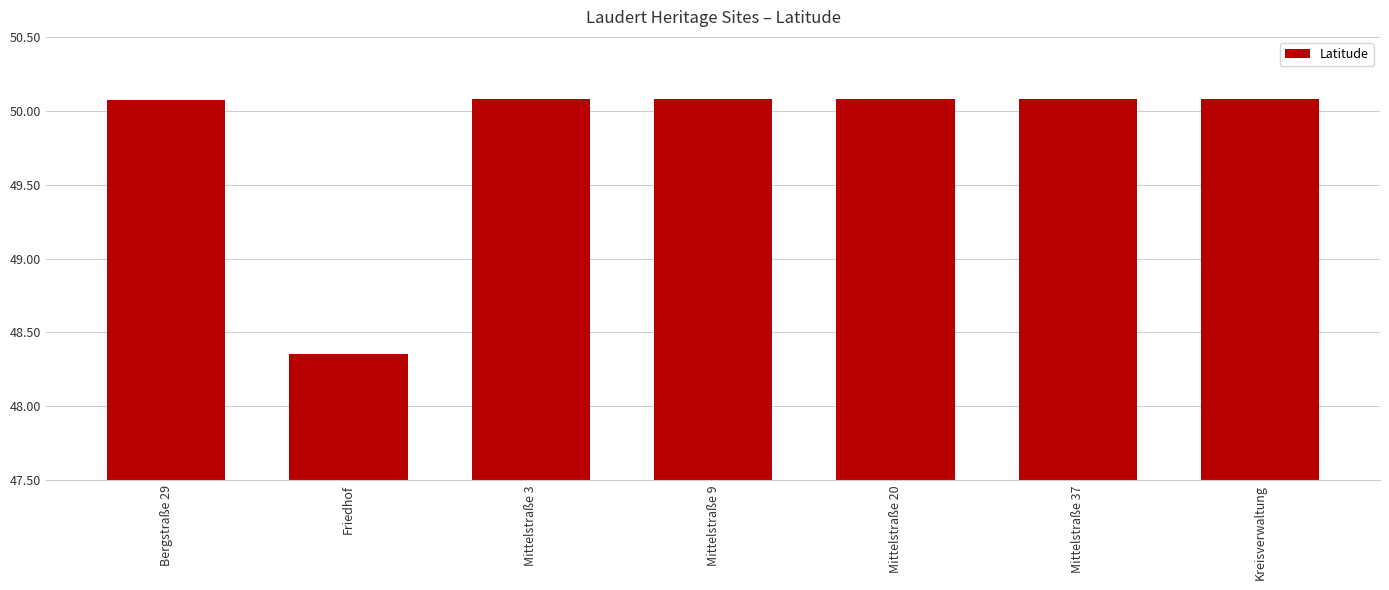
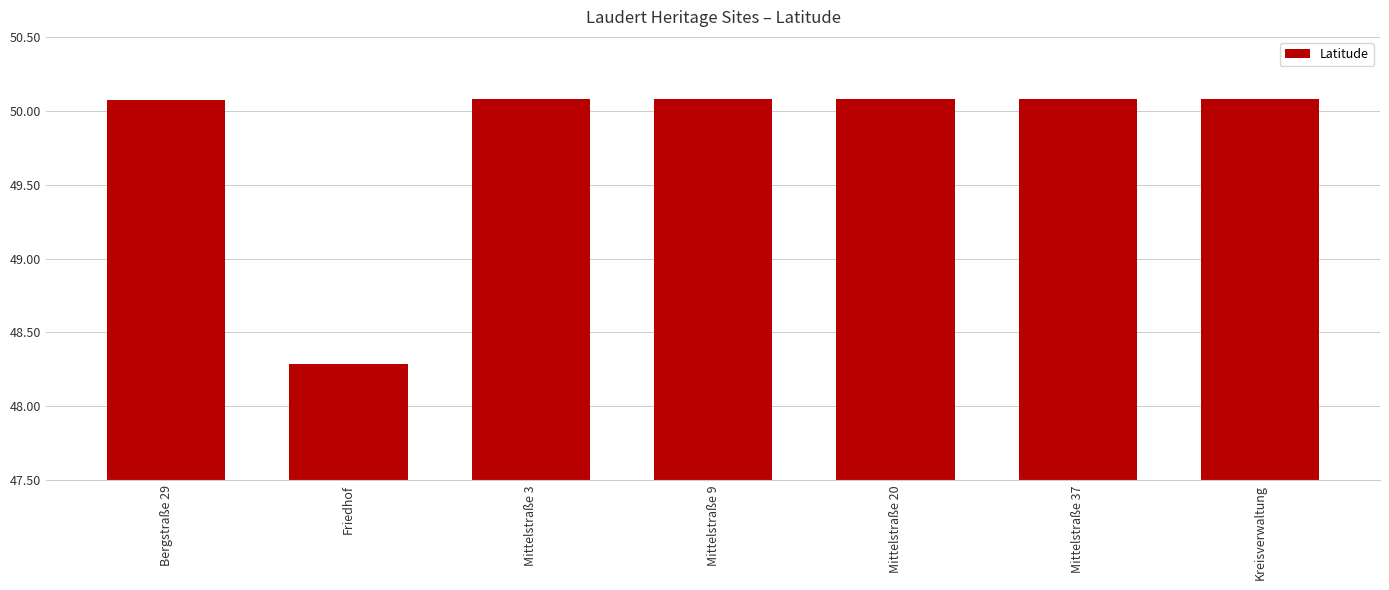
  {
    "Bergstraße 29": 50.08,
-   "Friedhof": 48.36,
+   "Friedhof": 48.29,
    "Mittelstraße 3": 50.08,
    "Mittelstraße 9": 50.08,
    "Mittelstraße 20": 50.08,
    "Mittelstraße 37": 50.08,
    "Kreisverwaltung": 50.08
  }
